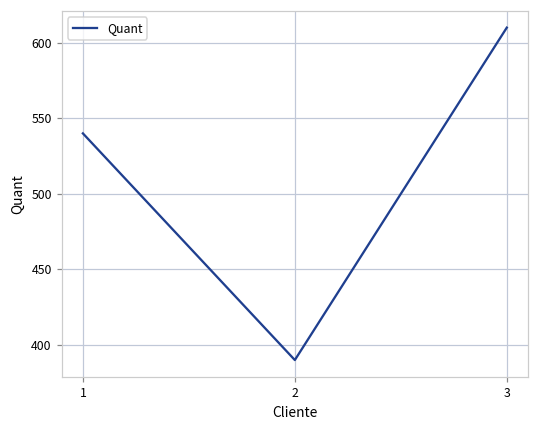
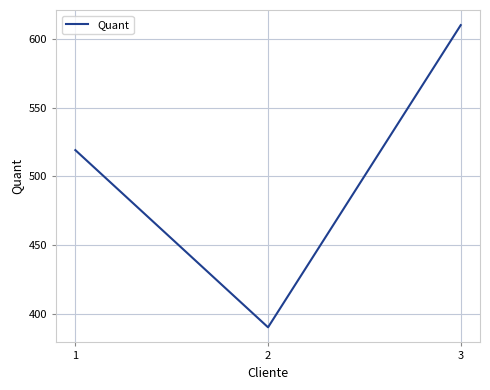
  {
-   "1": 540,
+   "1": 519,
    "2": 390,
    "3": 610
  }
